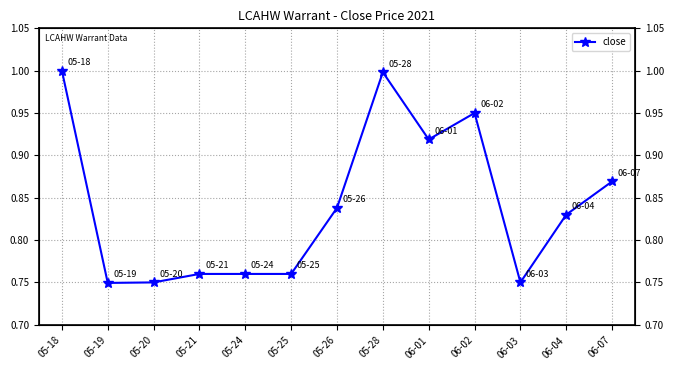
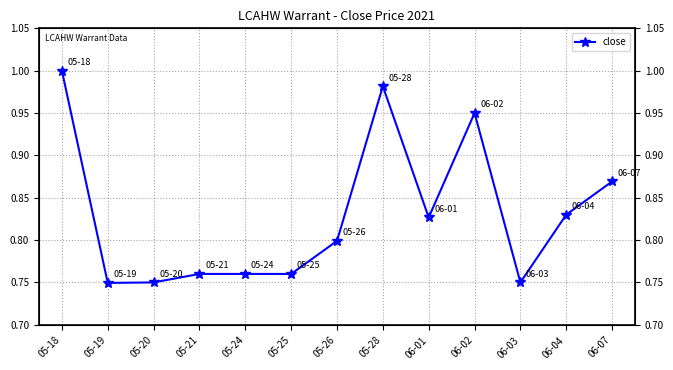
  {
-   "05-26": 0.84,
-   "05-28": 1.00,
-   "06-01": 0.92
+   "05-26": 0.80,
+   "05-28": 0.98,
+   "06-01": 0.83
  }
